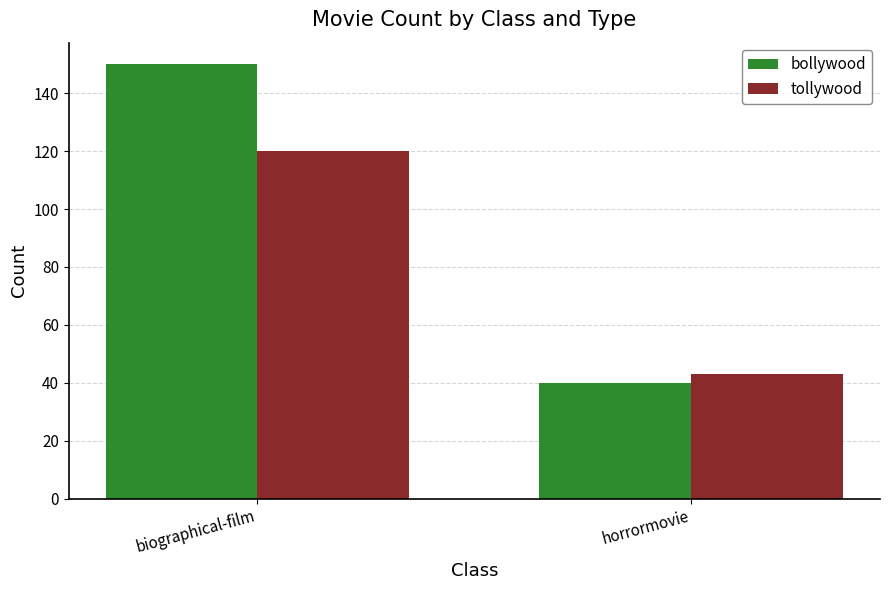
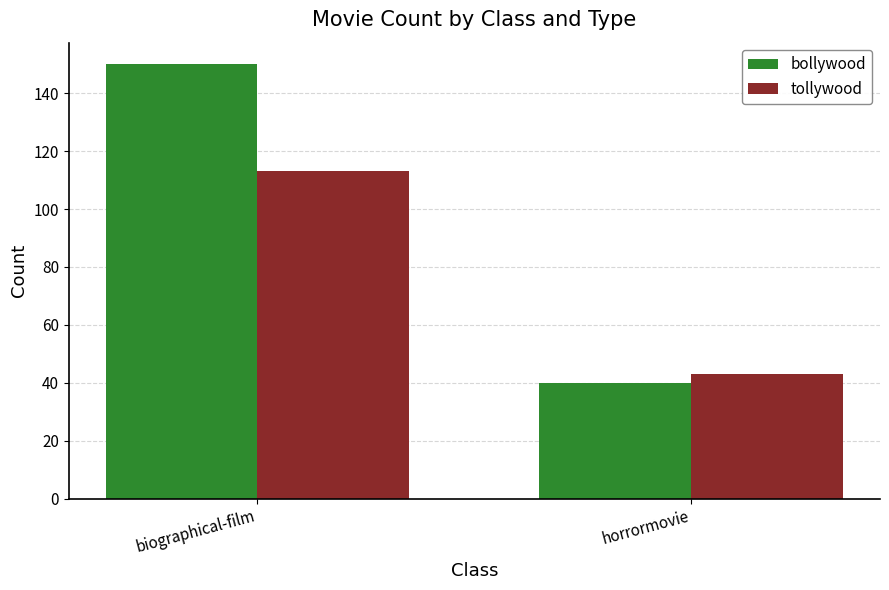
  {
    "bollywood": {
      "biographical-film": 150,
      "horrormovie": 40
    },
    "tollywood": {
-     "biographical-film": 120,
+     "biographical-film": 113,
      "horrormovie": 43
    }
  }
